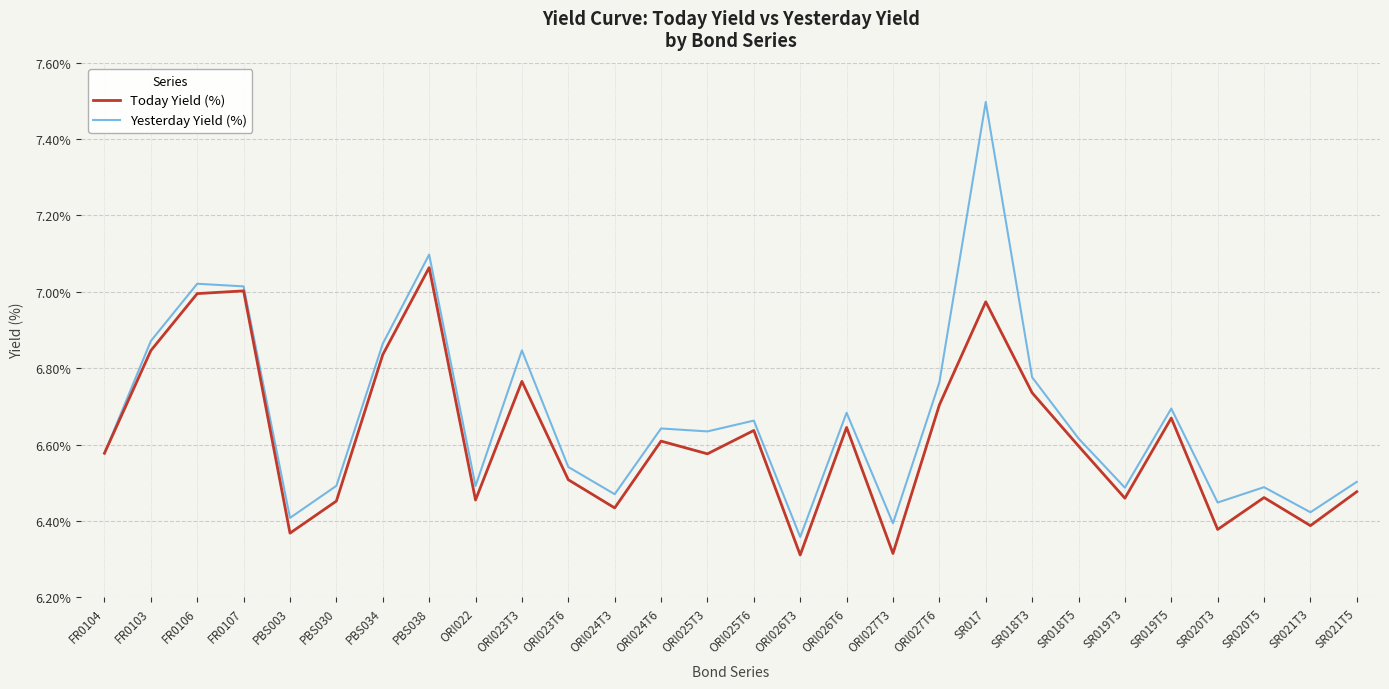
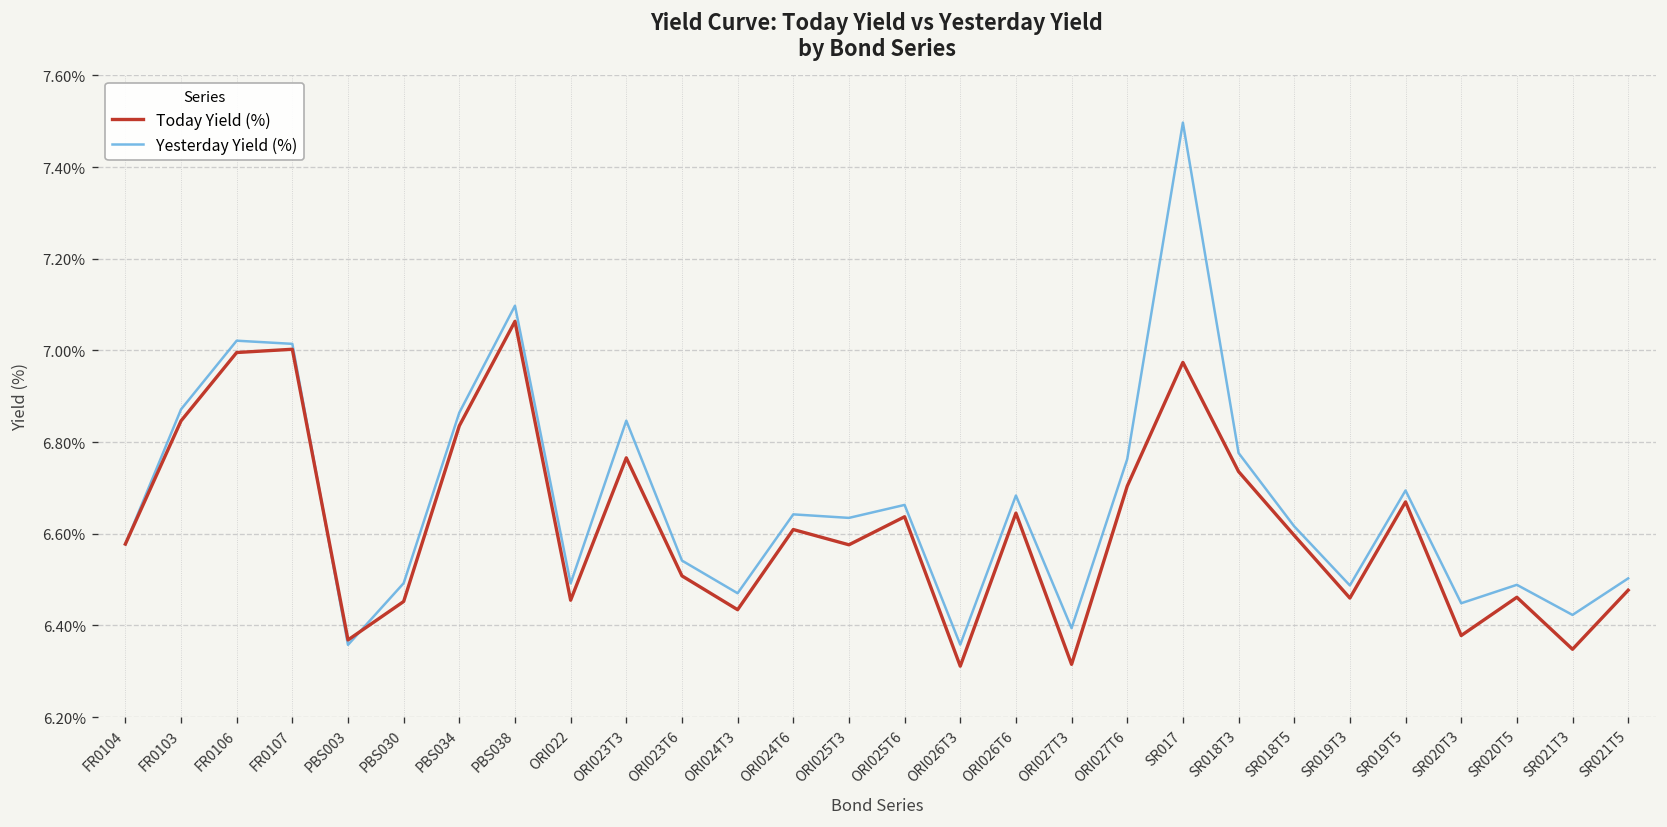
  {
    "Today Yield (%)": {
      "FR0103": "6.85%",
      "FR0106": "7.00%",
      "FR0107": "7.00%",
      "PBS003": "6.37%",
      "PBS030": "6.45%",
      "PBS034": "6.84%",
      "PBS038": "7.06%",
      "ORI022": "6.46%",
      "ORI023T3": "6.77%",
      "ORI023T6": "6.51%",
      "ORI024T3": "6.43%",
      "ORI024T6": "6.61%",
      "ORI025T3": "6.58%",
      "ORI025T6": "6.64%",
      "ORI026T3": "6.31%",
      "ORI026T6": "6.65%",
      "ORI027T3": "6.32%",
      "ORI027T6": "6.70%",
      "SR017": "6.97%",
      "SR018T3": "6.74%",
      "SR018T5": "6.60%",
      "SR019T3": "6.46%",
      "SR019T5": "6.67%",
      "SR020T3": "6.38%",
      "SR020T5": "6.46%",
-     "SR021T3": "6.39%",
+     "SR021T3": "6.35%",
      "SR021T5": "6.48%"
    },
    "Yesterday Yield (%)": {
      "FR0103": "6.87%",
      "FR0106": "7.02%",
      "FR0107": "7.01%",
-     "PBS003": "6.41%",
+     "PBS003": "6.36%",
      "PBS030": "6.49%",
      "PBS034": "6.86%",
      "PBS038": "7.10%",
      "ORI022": "6.49%",
      "ORI023T3": "6.85%",
      "ORI023T6": "6.54%",
      "ORI024T3": "6.47%",
      "ORI024T6": "6.64%",
      "ORI025T3": "6.63%",
      "ORI025T6": "6.66%",
      "ORI026T3": "6.36%",
      "ORI026T6": "6.68%",
      "ORI027T3": "6.39%",
      "ORI027T6": "6.76%",
      "SR017": "7.50%",
      "SR018T3": "6.78%",
      "SR018T5": "6.62%",
      "SR019T3": "6.49%",
      "SR019T5": "6.69%",
      "SR020T3": "6.45%",
      "SR020T5": "6.49%",
      "SR021T3": "6.42%",
      "SR021T5": "6.50%"
    }
  }
